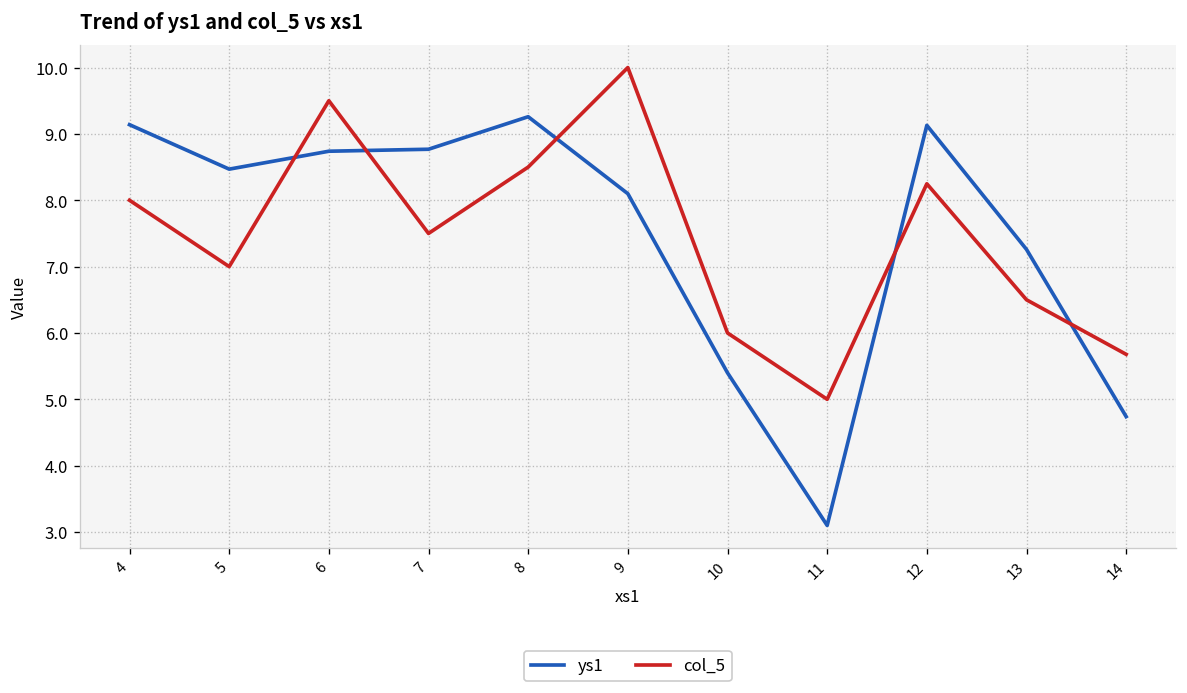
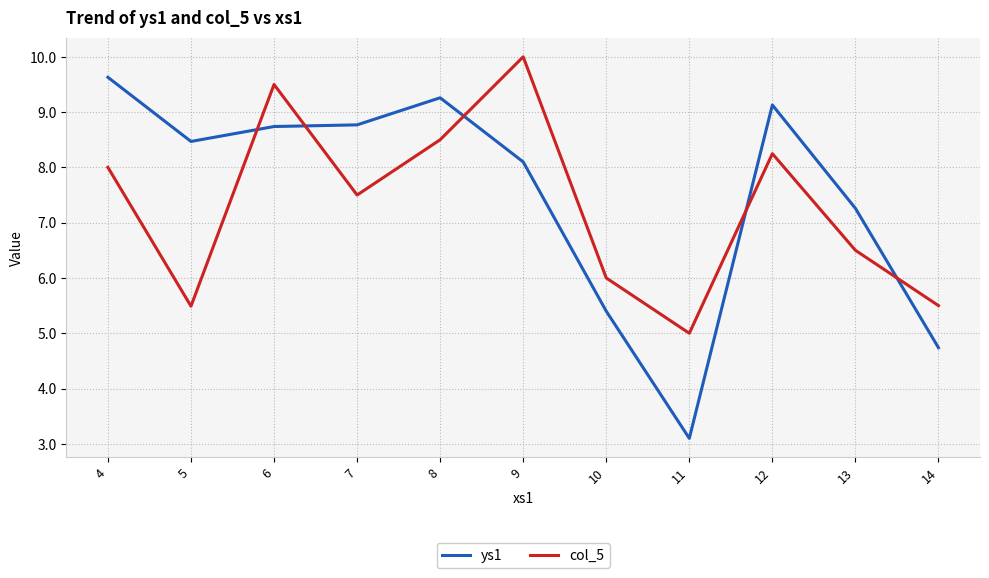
  {
    "ys1": {
-     "4": 9.1,
+     "4": 9.6,
      "5": 8.5,
      "6": 8.7,
      "7": 8.8,
      "8": 9.3,
      "9": 8.1,
      "10": 5.4,
      "11": 3.1,
      "12": 9.1,
      "13": 7.3,
      "14": 4.7
    },
    "col_5": {
      "4": 8.0,
-     "5": 7.0,
+     "5": 5.5,
      "6": 9.5,
      "7": 7.5,
      "8": 8.5,
      "9": 10.0,
      "10": 6.0,
      "11": 5.0,
      "12": 8.2,
      "13": 6.5,
-     "14": 5.7
+     "14": 5.5
    }
  }
